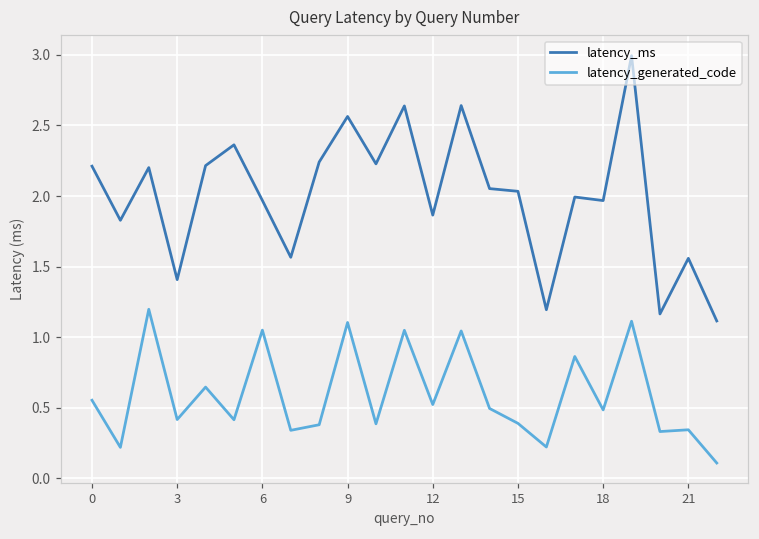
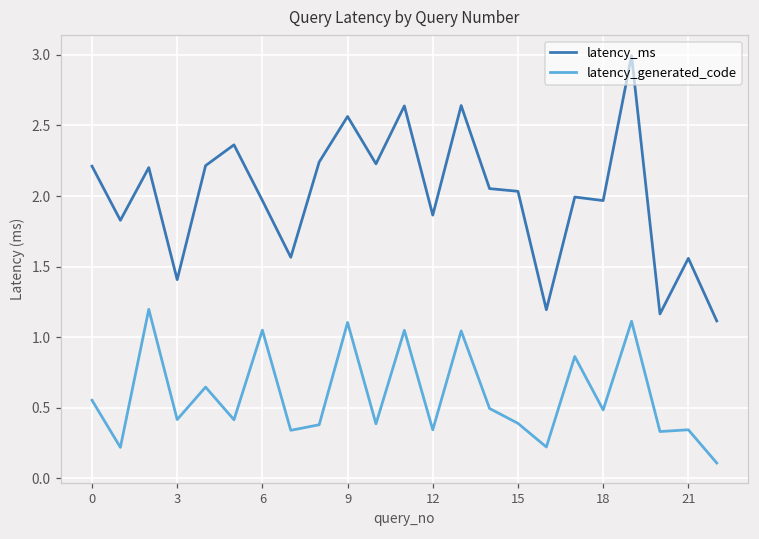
  {
    "latency_ms": {
      "0": 2.21,
      "3": 1.41,
      "6": 1.97,
      "9": 2.56,
      "12": 1.86,
      "15": 2.03,
      "18": 1.97,
      "21": 1.56
    },
    "latency_generated_code": {
      "0": 0.55,
      "3": 0.42,
      "6": 1.05,
      "9": 1.10,
-     "12": 0.52,
+     "12": 0.34,
      "15": 0.39,
      "18": 0.49,
      "21": 0.34
    }
  }
